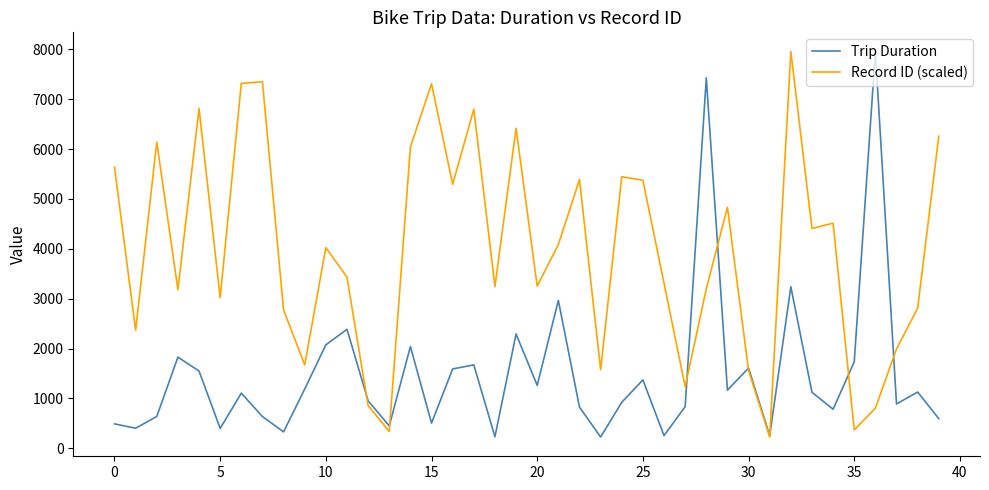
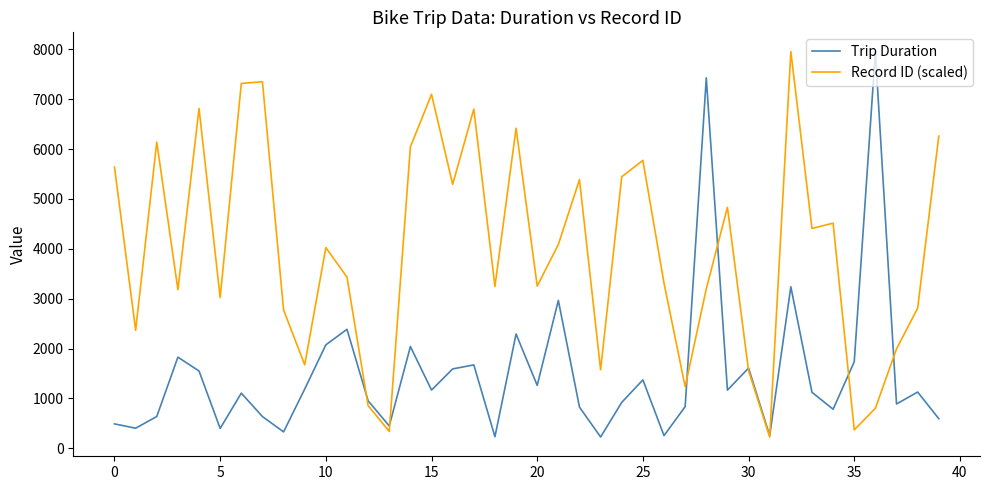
  {
    "Trip Duration": {
      "0": 500,
      "5": 400,
      "10": 2100,
-     "15": 500,
+     "15": 1200,
      "20": 1300,
      "25": 1400,
      "30": 1600,
      "35": 1700
    },
    "Record ID (scaled)": {
      "0": 5600,
      "5": 3000,
      "10": 4000,
-     "15": 7300,
+     "15": 7100,
      "20": 3300,
-     "25": 5400,
+     "25": 5800,
      "30": 1600,
      "35": 400
    }
  }
